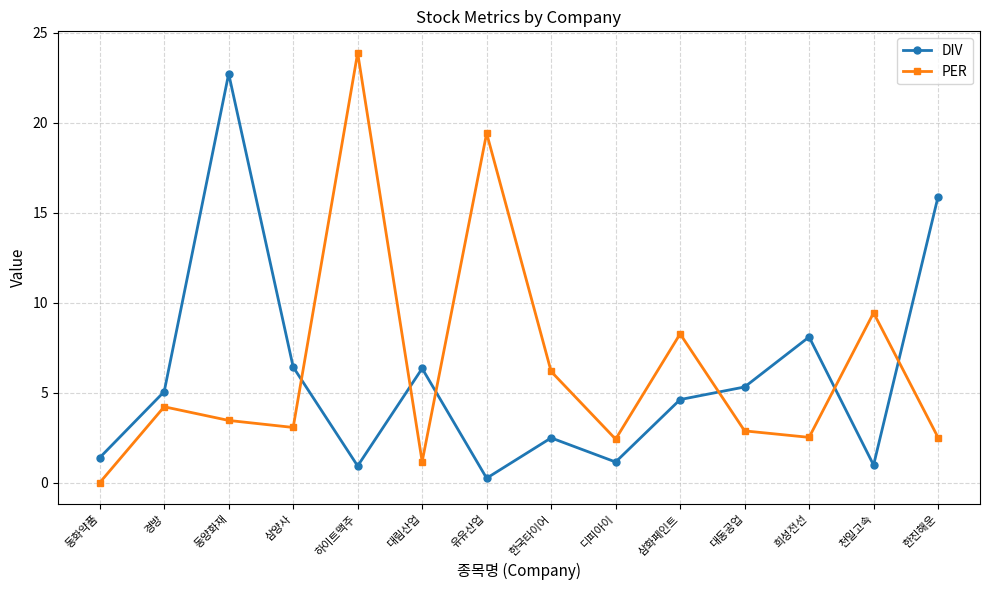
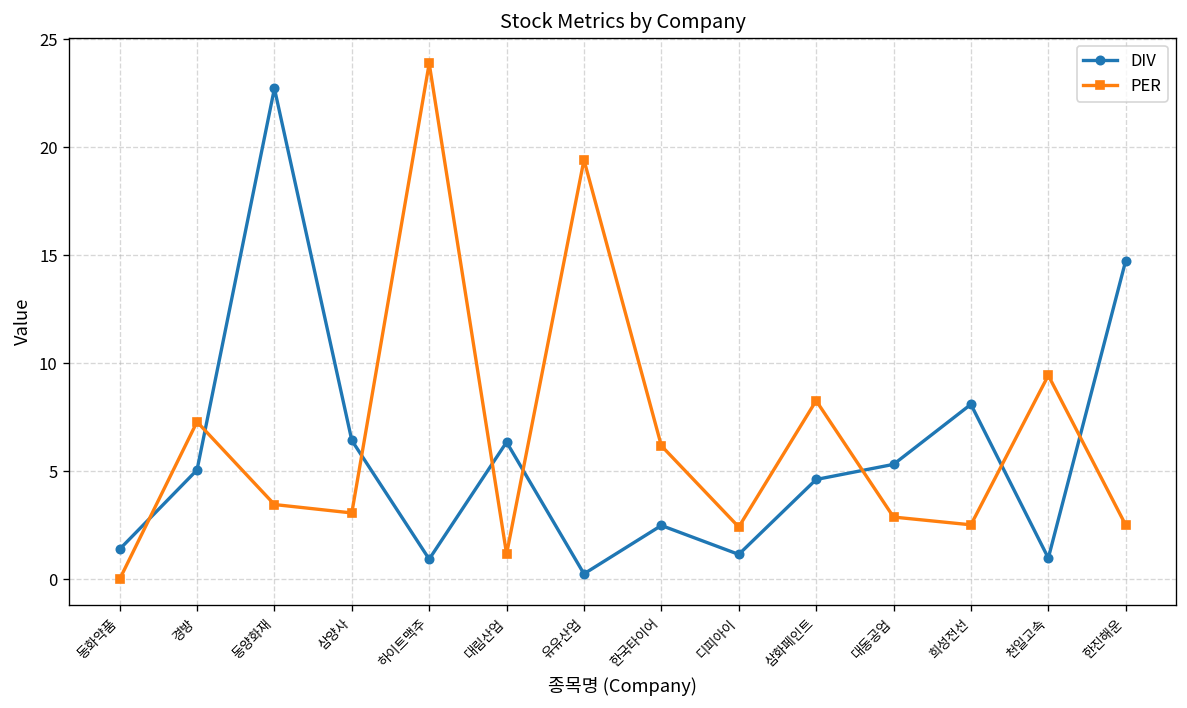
  {
    "DIV": {
      "동화약품": 1.4,
      "경방": 5.1,
      "동양화재": 22.7,
      "삼양사": 6.4,
      "하이트맥주": 0.9,
      "대림산업": 6.4,
      "유유산업": 0.3,
      "한국타이어": 2.5,
      "디피아이": 1.2,
      "삼화페인트": 4.6,
      "대동공업": 5.3,
      "희성전선": 8.1,
      "천일고속": 1.0,
-     "한진해운": 15.9
+     "한진해운": 14.8
    },
    "PER": {
      "동화약품": 0.0,
-     "경방": 4.2,
+     "경방": 7.3,
      "동양화재": 3.5,
      "삼양사": 3.1,
      "하이트맥주": 23.9,
      "대림산업": 1.2,
      "유유산업": 19.4,
      "한국타이어": 6.2,
      "디피아이": 2.4,
      "삼화페인트": 8.3,
      "대동공업": 2.9,
      "희성전선": 2.5,
      "천일고속": 9.4,
      "한진해운": 2.5
    }
  }
